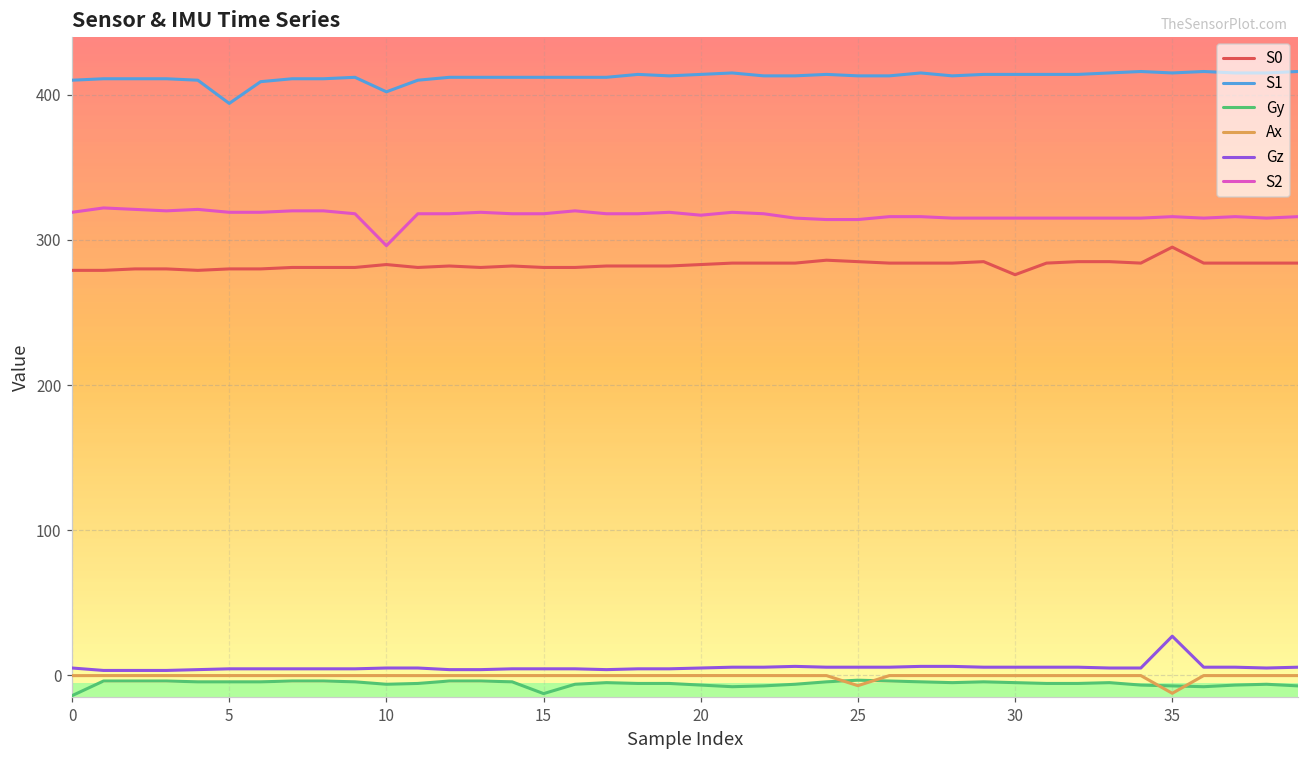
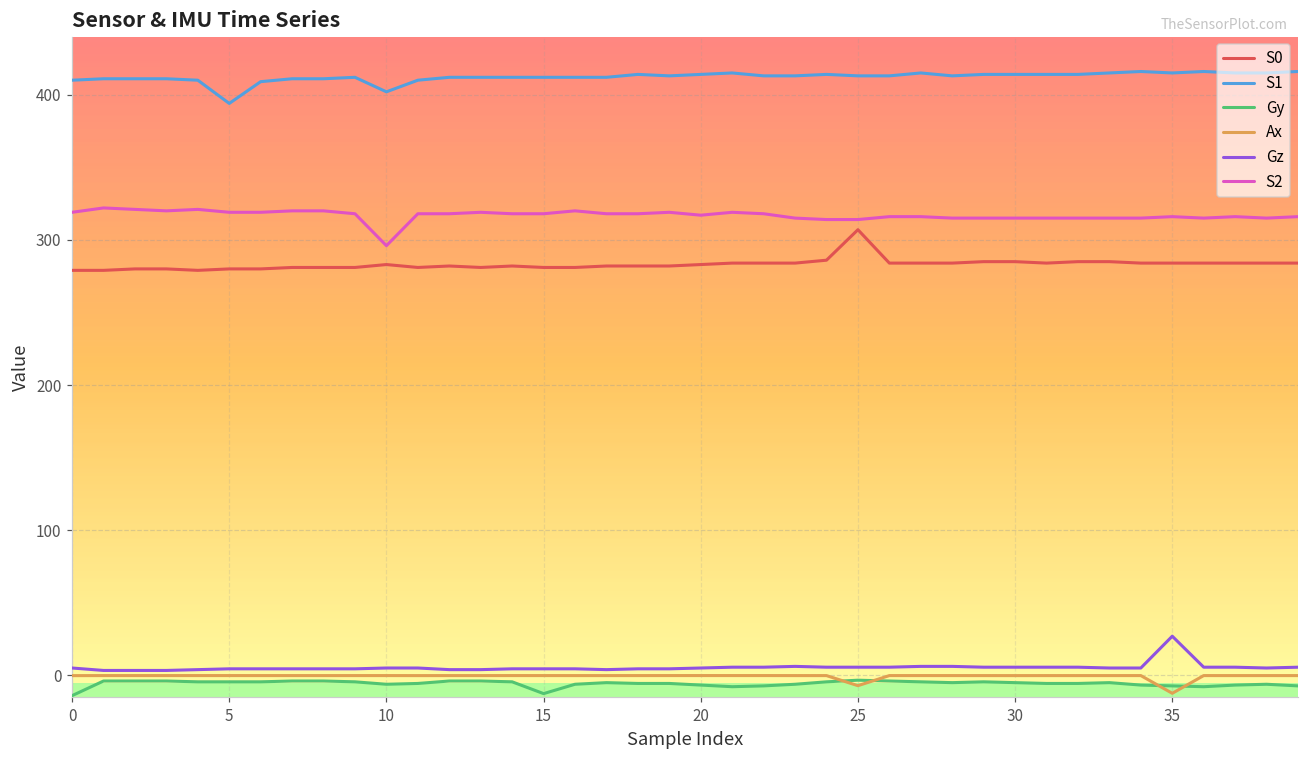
  {
    "S0": {
      "0": 279,
      "5": 280,
      "10": 283,
      "15": 281,
      "20": 283,
-     "25": 285,
-     "30": 276,
-     "35": 295
+     "25": 307,
+     "30": 285,
+     "35": 284
    },
    "S1": {
      "0": 410,
      "5": 394,
      "10": 402,
      "15": 412,
      "20": 414,
      "25": 413,
      "30": 414,
      "35": 415
    },
    "Gy": {
      "0": -14,
      "5": -4,
      "10": -6,
      "15": -13,
      "20": -7,
      "25": -3,
      "30": -5,
      "35": -7
    },
    "Ax": {
      "0": 0,
      "5": 0,
      "10": 0,
      "15": 0,
      "20": 0,
      "25": -7,
      "30": 0,
      "35": -12
    },
    "Gz": {
      "5": 4,
      "10": 5,
      "15": 4,
      "20": 5,
      "25": 6,
      "30": 6,
      "35": 27
    },
    "S2": {
      "0": 319,
      "5": 319,
      "10": 296,
      "15": 318,
      "20": 317,
      "25": 314,
      "30": 315,
      "35": 316
    }
  }
